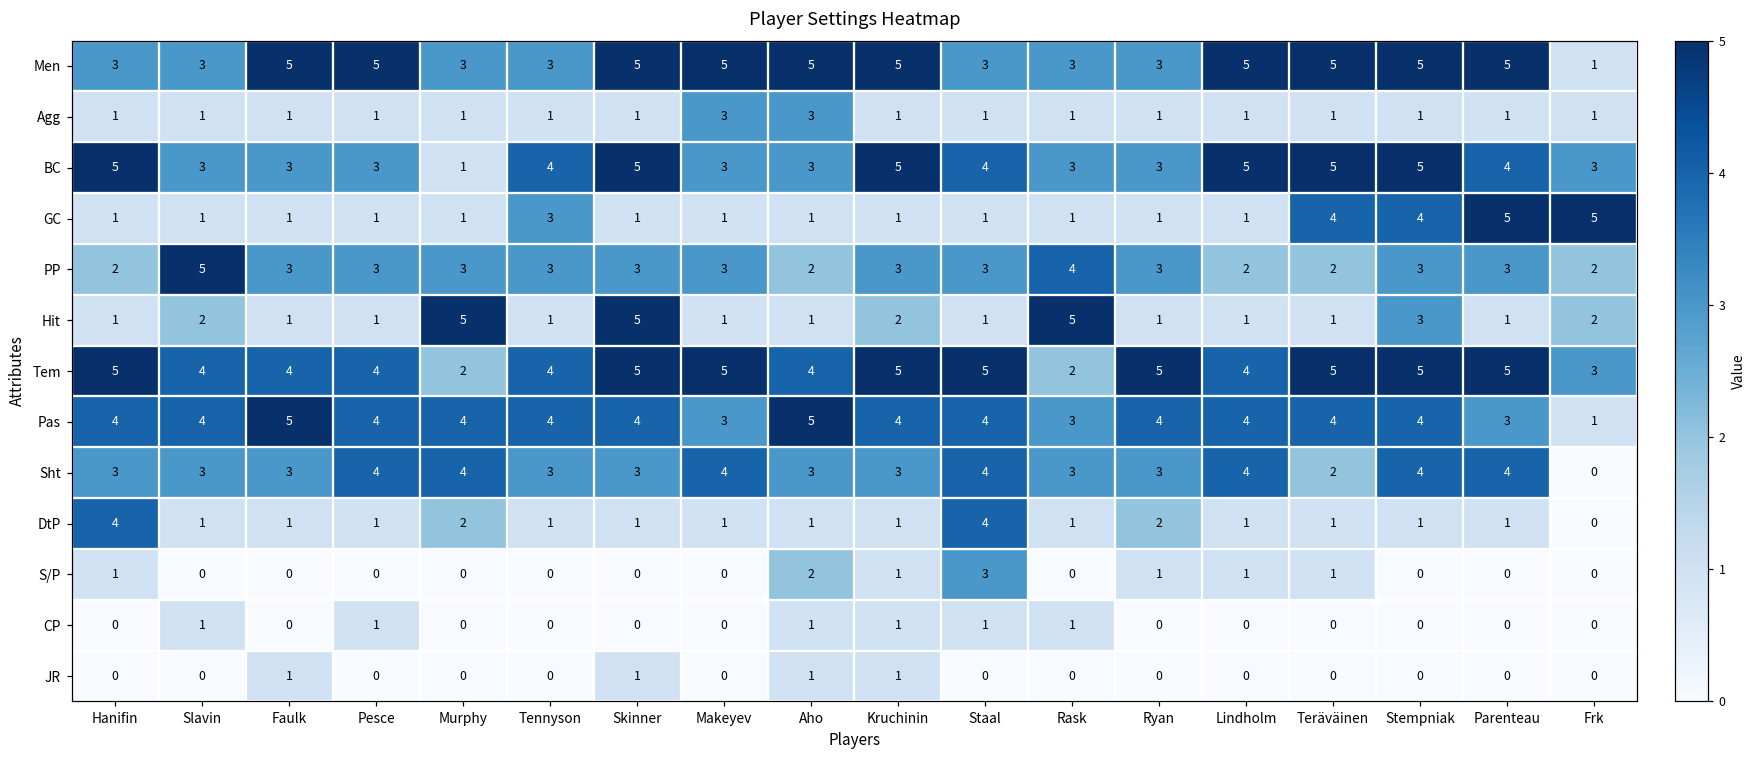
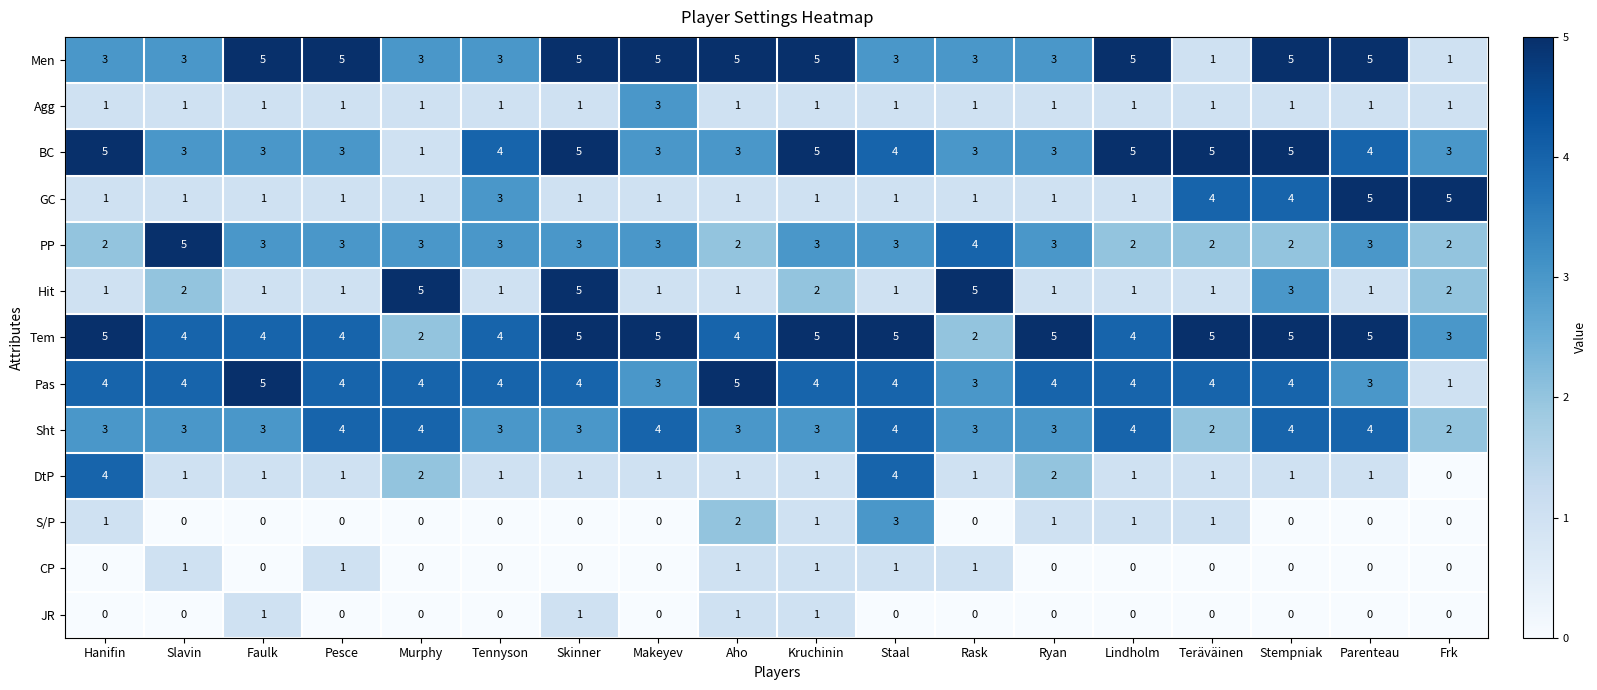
  {
    "Men": {
      "Hanifin": 3,
      "Slavin": 3,
      "Faulk": 5,
      "Pesce": 5,
      "Murphy": 3,
      "Tennyson": 3,
      "Skinner": 5,
      "Makeyev": 5,
      "Aho": 5,
      "Kruchinin": 5,
      "Staal": 3,
      "Rask": 3,
      "Ryan": 3,
      "Lindholm": 5,
-     "Teräväinen": 5,
+     "Teräväinen": 1,
      "Stempniak": 5,
      "Parenteau": 5,
      "Frk": 1
    },
    "Agg": {
      "Hanifin": 1,
      "Slavin": 1,
      "Faulk": 1,
      "Pesce": 1,
      "Murphy": 1,
      "Tennyson": 1,
      "Skinner": 1,
      "Makeyev": 3,
-     "Aho": 3,
+     "Aho": 1,
      "Kruchinin": 1,
      "Staal": 1,
      "Rask": 1,
      "Ryan": 1,
      "Lindholm": 1,
      "Teräväinen": 1,
      "Stempniak": 1,
      "Parenteau": 1,
      "Frk": 1
    },
    "PP": {
      "Hanifin": 2,
      "Slavin": 5,
      "Faulk": 3,
      "Pesce": 3,
      "Murphy": 3,
      "Tennyson": 3,
      "Skinner": 3,
      "Makeyev": 3,
      "Aho": 2,
      "Kruchinin": 3,
      "Staal": 3,
      "Rask": 4,
      "Ryan": 3,
      "Lindholm": 2,
      "Teräväinen": 2,
-     "Stempniak": 3,
+     "Stempniak": 2,
      "Parenteau": 3,
      "Frk": 2
    },
    "Sht": {
      "Hanifin": 3,
      "Slavin": 3,
      "Faulk": 3,
      "Pesce": 4,
      "Murphy": 4,
      "Tennyson": 3,
      "Skinner": 3,
      "Makeyev": 4,
      "Aho": 3,
      "Kruchinin": 3,
      "Staal": 4,
      "Rask": 3,
      "Ryan": 3,
      "Lindholm": 4,
      "Teräväinen": 2,
      "Stempniak": 4,
      "Parenteau": 4,
-     "Frk": 0
+     "Frk": 2
    }
  }
